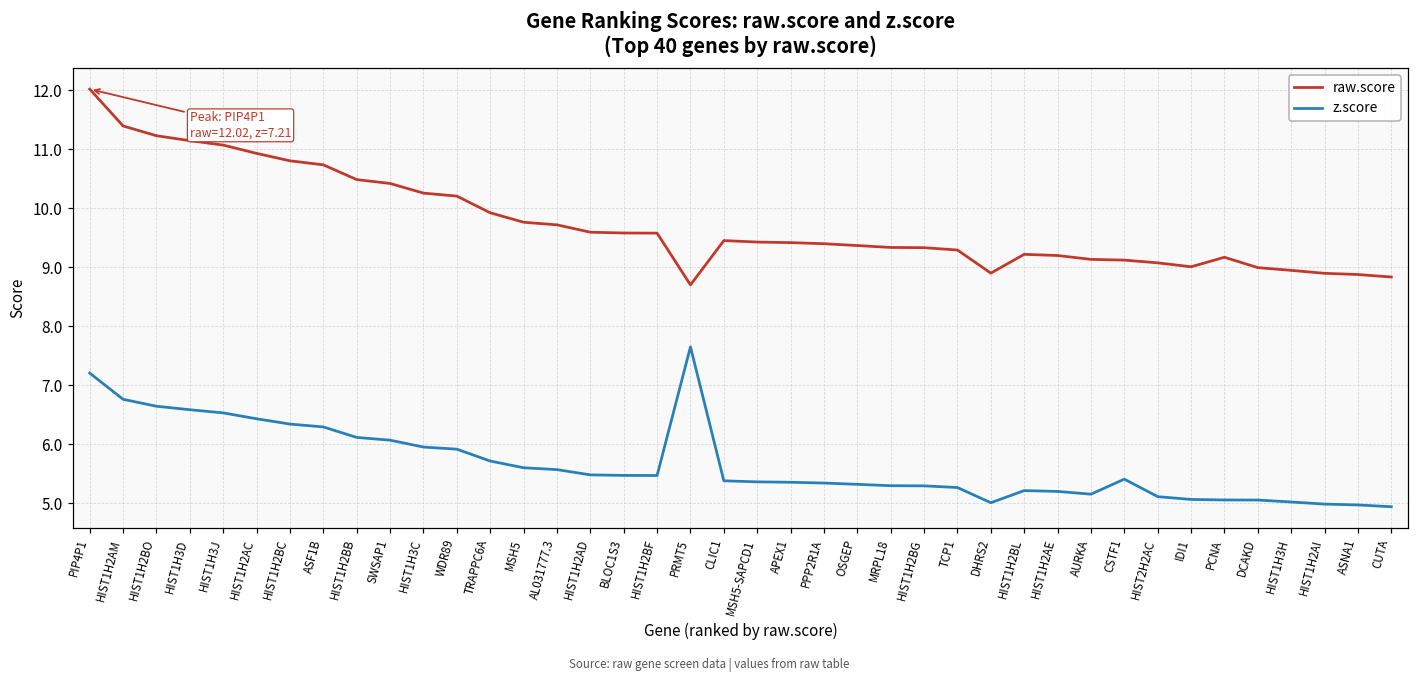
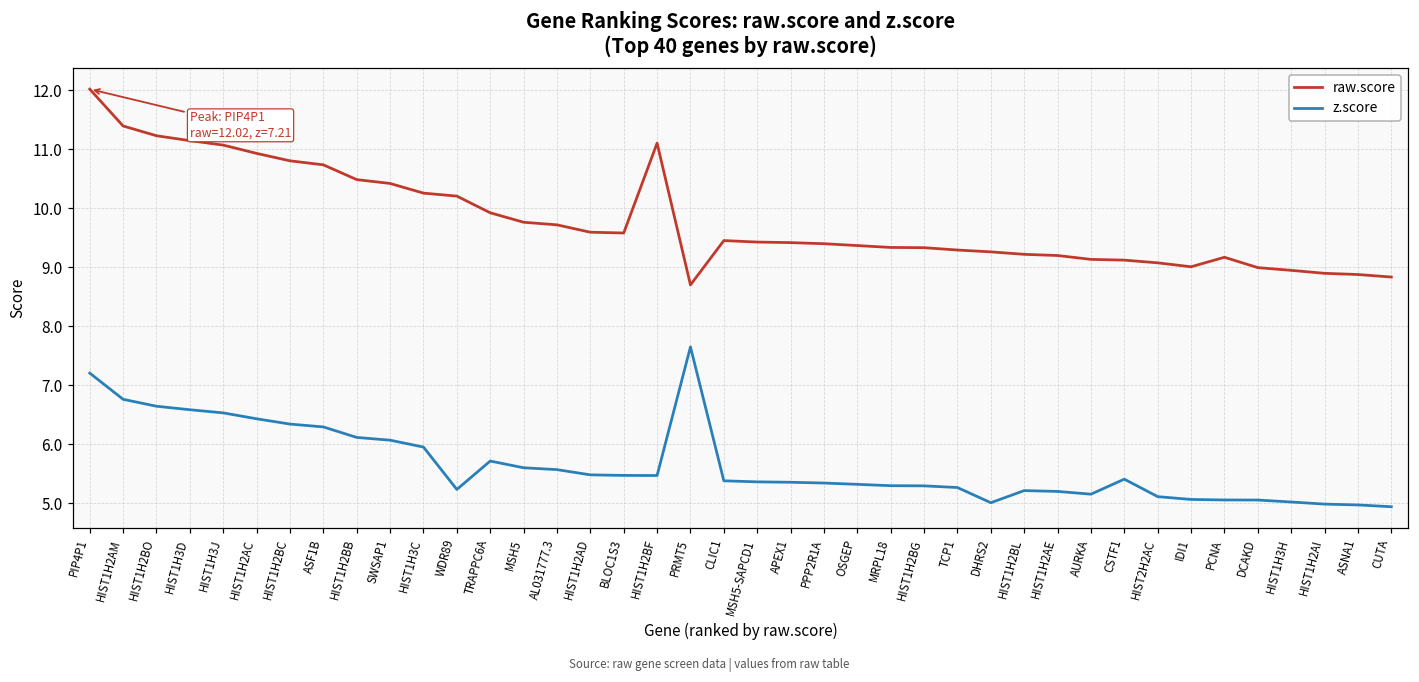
  {
    "raw.score": {
      "PIP4P1": 12.0,
      "HIST1H3J": 11.1,
      "HIST1H2AC": 10.9,
      "HIST1H2BC": 10.8,
      "ASF1B": 10.7,
      "HIST1H2BB": 10.5,
      "SWSAP1": 10.4,
      "HIST1H3C": 10.3,
      "WDR89": 10.2,
      "TRAPPC6A": 9.9,
      "MSH5": 9.8,
      "AL031777.3": 9.7,
      "HIST1H2AD": 9.6,
      "BLOC1S3": 9.6,
-     "HIST1H2BF": 9.6,
+     "HIST1H2BF": 11.1,
      "PRMT5": 8.7,
      "CLIC1": 9.5,
      "MSH5-SAPCD1": 9.4,
      "APEX1": 9.4,
      "PPP2R1A": 9.4,
      "OSGEP": 9.4,
      "MRPL18": 9.3,
      "HIST1H2BG": 9.3,
      "TCP1": 9.3,
-     "DHRS2": 8.9,
+     "DHRS2": 9.3,
      "HIST1H2BL": 9.2,
      "HIST1H2AE": 9.2,
      "AURKA": 9.1,
      "CSTF1": 9.1,
      "HIST2H2AC": 9.1,
      "IDI1": 9.0,
      "PCNA": 9.2,
      "DCAKD": 9.0,
      "HIST1H3H": 9.0,
      "HIST1H2AI": 8.9,
      "ASNA1": 8.9,
      "CUTA": 8.8
    },
    "z.score": {
      "PIP4P1": 7.2,
      "HIST1H2AM": 6.8,
      "HIST1H2BO": 6.6,
      "HIST1H3D": 6.6,
      "HIST1H3J": 6.5,
      "HIST1H2AC": 6.4,
      "HIST1H2BC": 6.3,
      "ASF1B": 6.3,
      "HIST1H2BB": 6.1,
      "SWSAP1": 6.1,
      "HIST1H3C": 6.0,
-     "WDR89": 5.9,
+     "WDR89": 5.2,
      "TRAPPC6A": 5.7,
      "MSH5": 5.6,
      "AL031777.3": 5.6,
      "HIST1H2AD": 5.5,
      "BLOC1S3": 5.5,
      "HIST1H2BF": 5.5,
      "PRMT5": 7.7,
      "CLIC1": 5.4,
      "MSH5-SAPCD1": 5.4,
      "APEX1": 5.4,
      "PPP2R1A": 5.3,
      "OSGEP": 5.3,
      "MRPL18": 5.3,
      "HIST1H2BG": 5.3,
      "TCP1": 5.3,
      "DHRS2": 5.0,
      "HIST1H2BL": 5.2,
      "HIST1H2AE": 5.2,
      "AURKA": 5.2,
      "CSTF1": 5.4,
      "HIST2H2AC": 5.1,
      "IDI1": 5.1,
      "PCNA": 5.1,
      "DCAKD": 5.1,
      "HIST1H3H": 5.0,
      "HIST1H2AI": 5.0,
      "ASNA1": 5.0,
      "CUTA": 4.9
    }
  }
